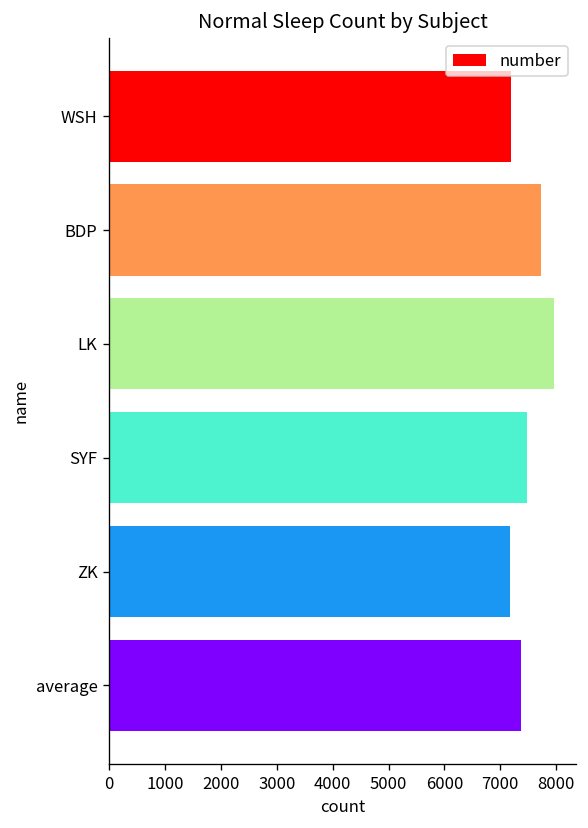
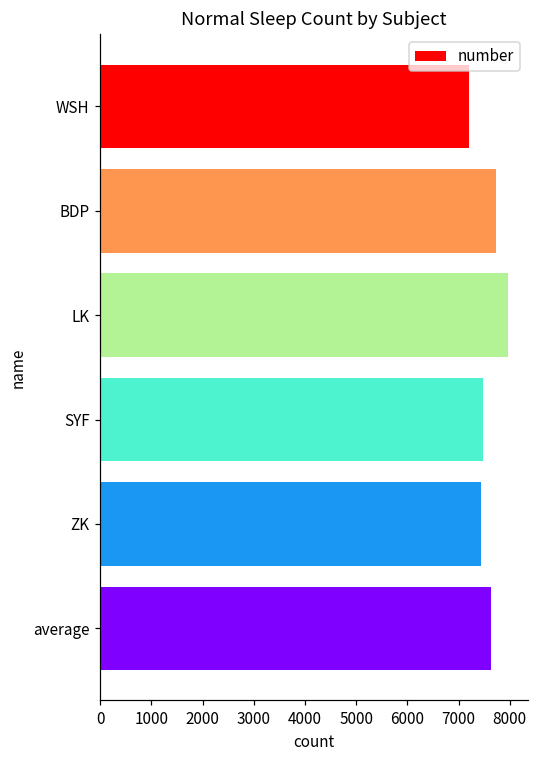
  {
    "WSH": 7200,
    "BDP": 7700,
    "LK": 8000,
    "SYF": 7500,
-   "ZK": 7200,
-   "average": 7400
+   "ZK": 7400,
+   "average": 7600
  }
